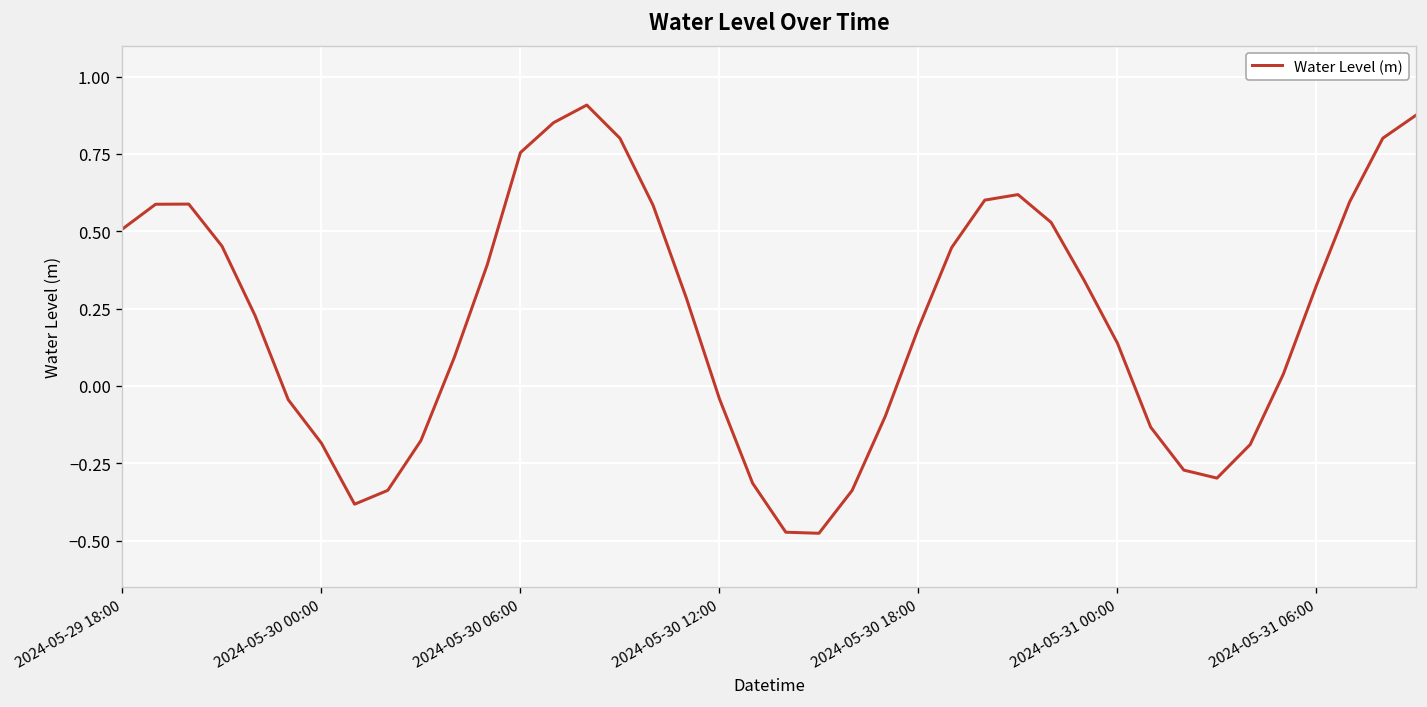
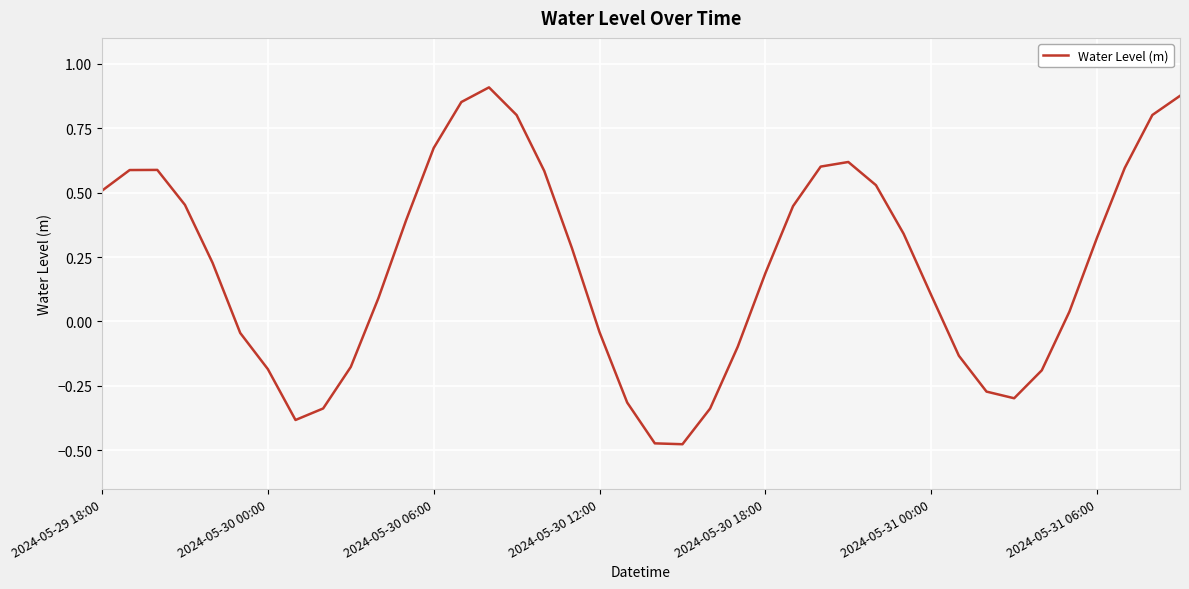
  {
    "2024-05-29 18:00": 0.51,
    "2024-05-30 00:00": -0.18,
-   "2024-05-30 06:00": 0.75,
+   "2024-05-30 06:00": 0.67,
    "2024-05-30 12:00": -0.04,
    "2024-05-30 18:00": 0.19,
-   "2024-05-31 00:00": 0.14,
+   "2024-05-31 00:00": 0.10,
    "2024-05-31 06:00": 0.33
  }
